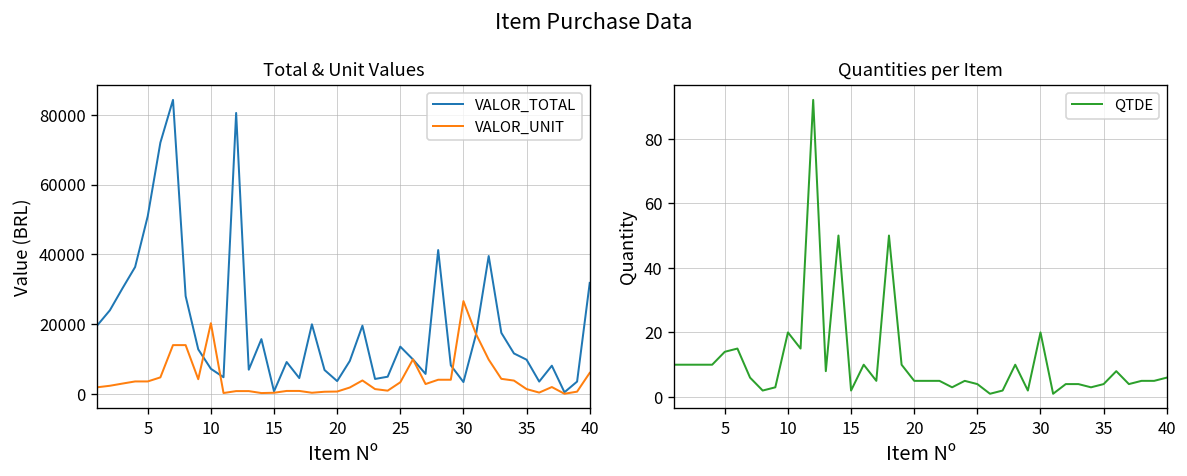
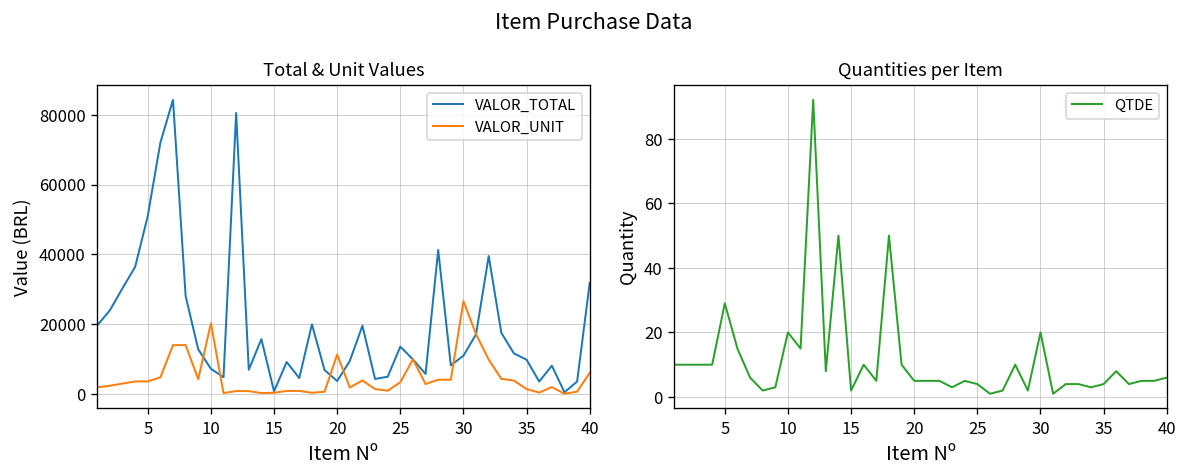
  {
    "Total & Unit Values": {
      "VALOR_TOTAL": {
        "5": 51000,
        "10": 7000,
        "20": 4000,
        "25": 14000,
-       "30": 3000,
+       "30": 11000,
        "35": 10000,
        "40": 32000
      },
      "VALOR_UNIT": {
        "5": 4000,
        "10": 20000,
-       "20": 1000,
+       "20": 11000,
        "25": 3000,
        "30": 27000,
        "35": 1000,
        "40": 6000
      }
    },
    "Quantities per Item": {
-     "5": 14,
+     "5": 29,
      "10": 20,
      "15": 2,
      "20": 5,
      "25": 4,
      "30": 20,
      "35": 4,
      "40": 6
    }
  }
